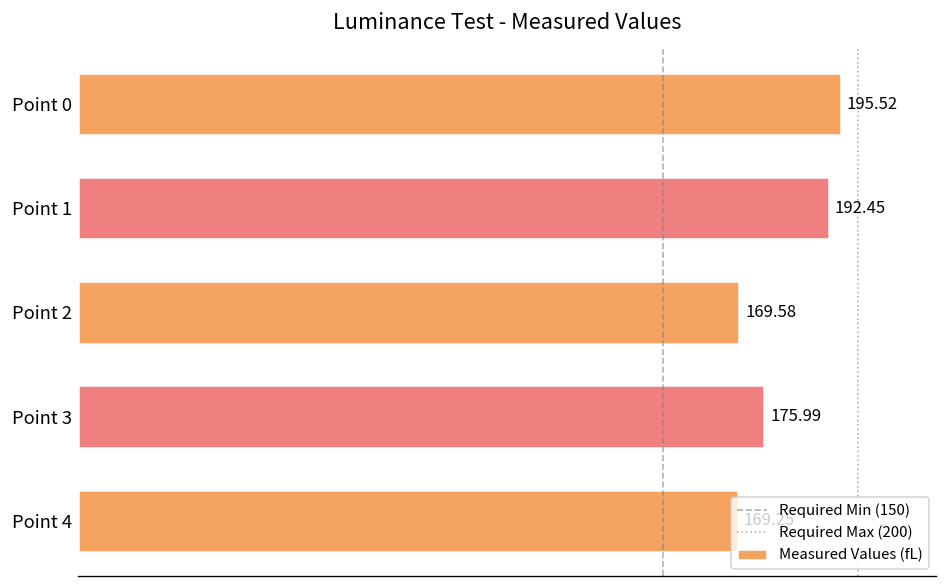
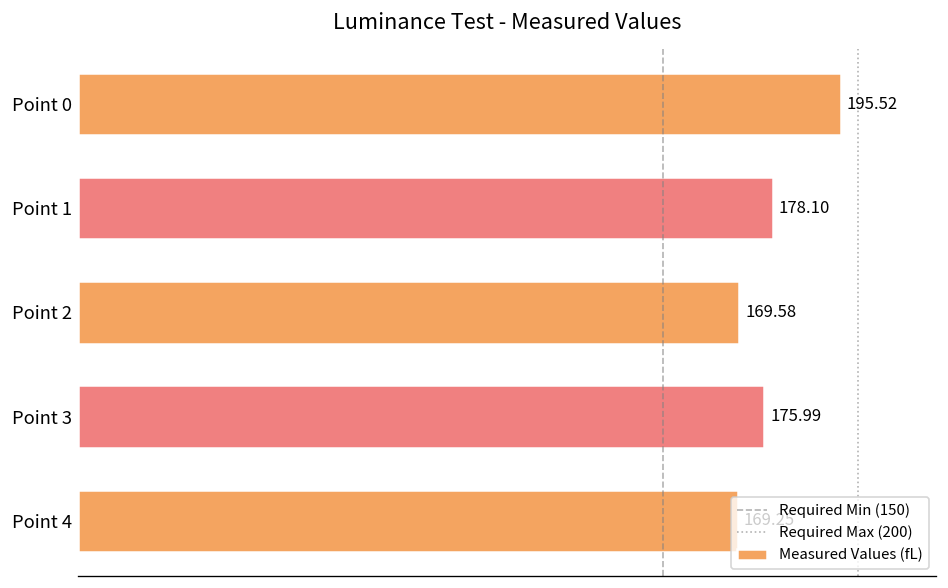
  {
    "Point 0": 195.52,
-   "Point 1": 192.45,
+   "Point 1": 178.10,
    "Point 2": 169.58,
    "Point 3": 175.99
  }
